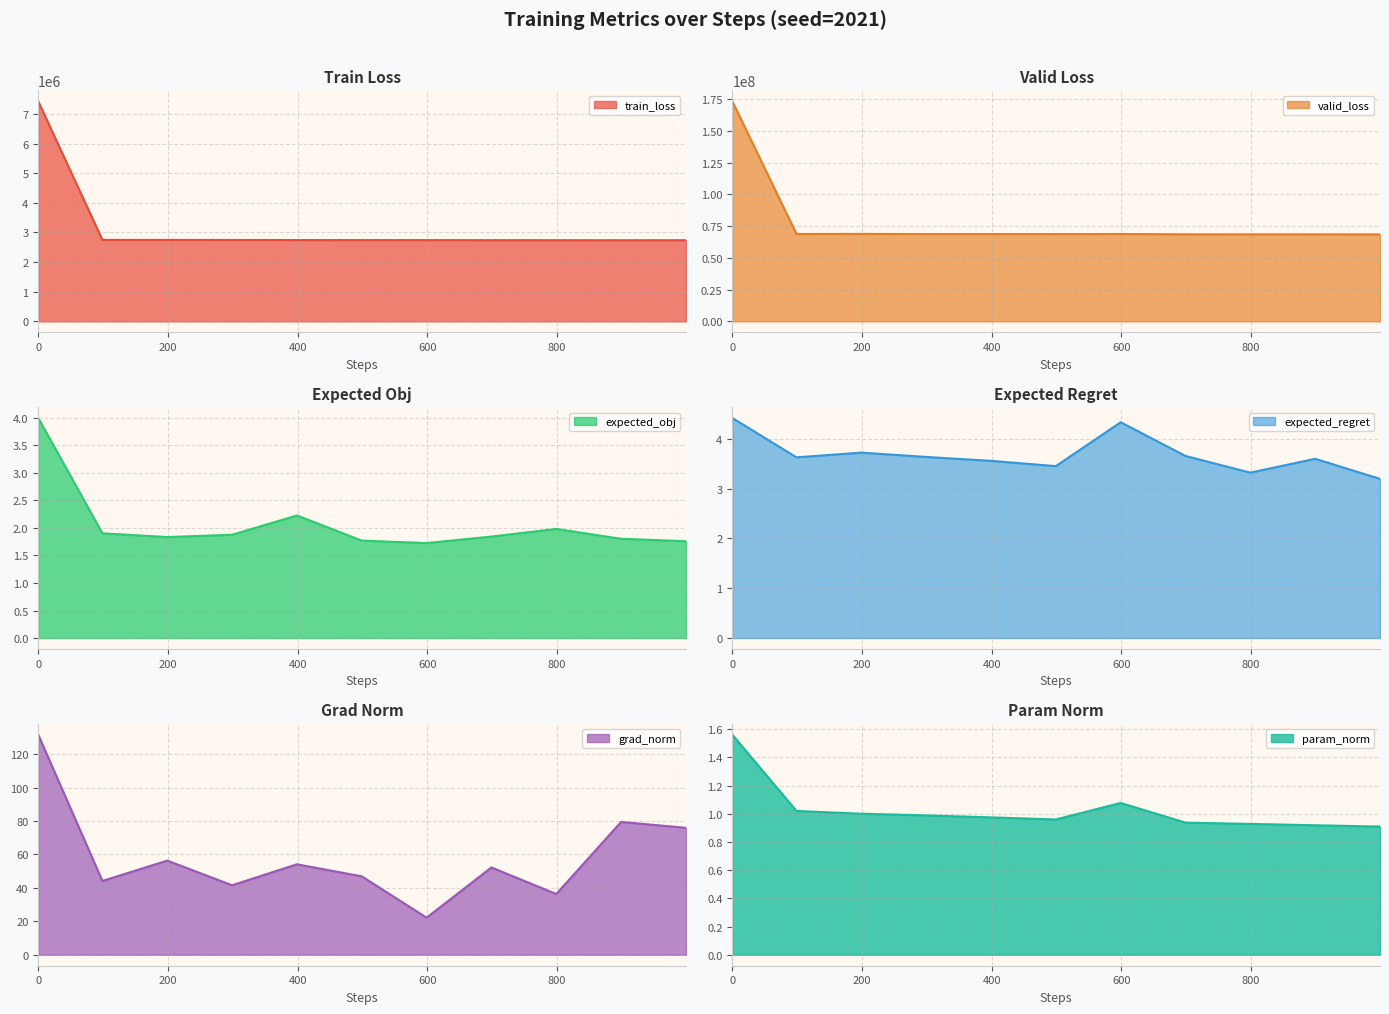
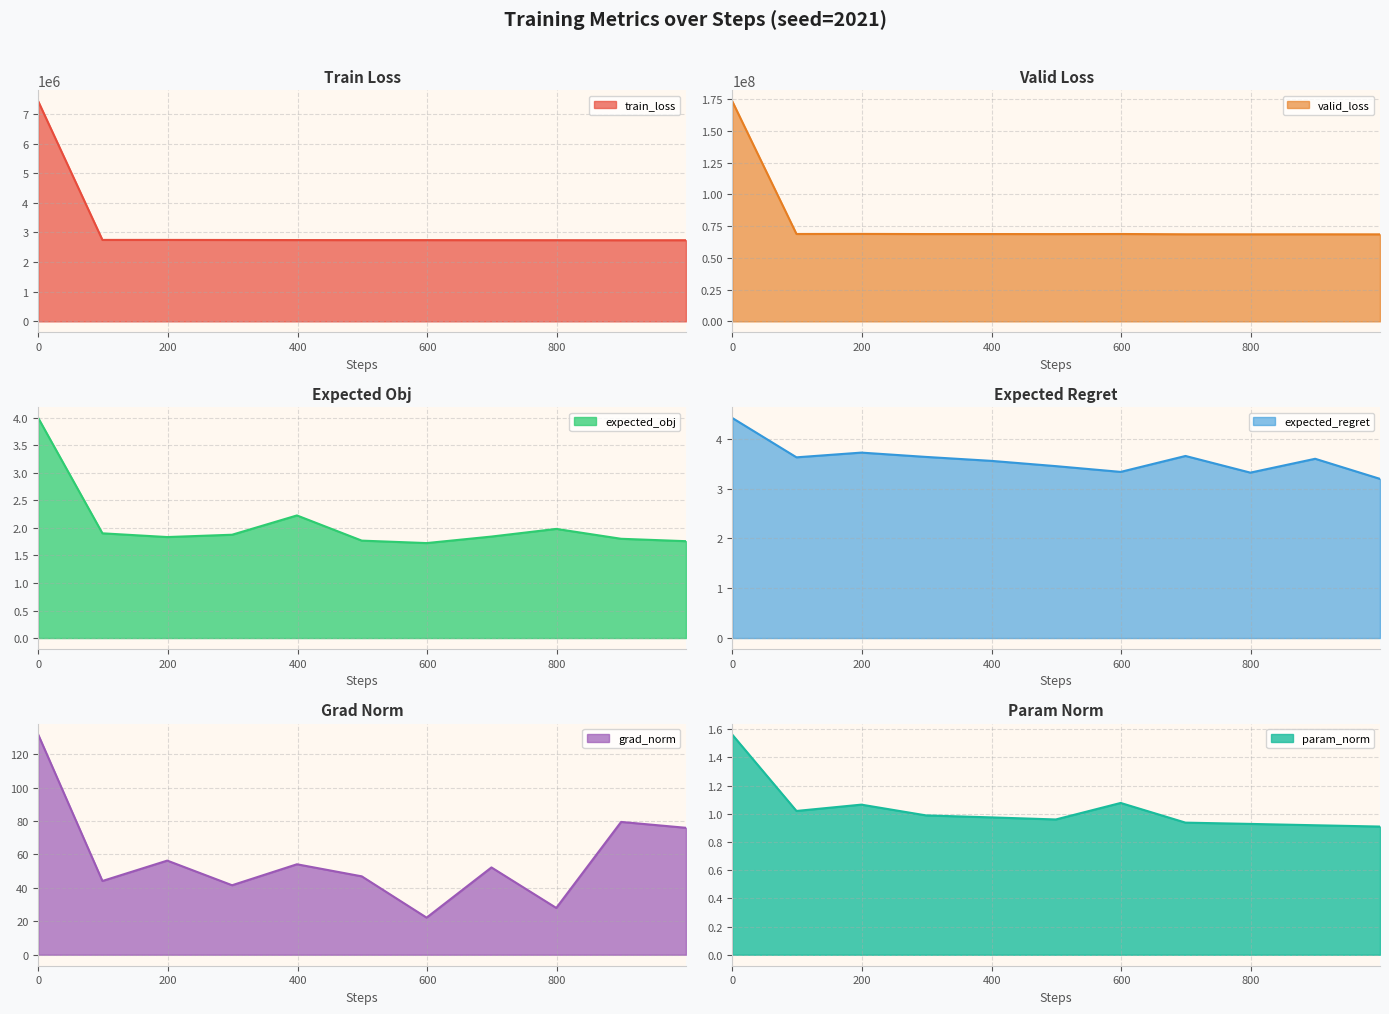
  {
    "Train Loss": {
      "0": 7400000,
      "200": 2700000,
      "400": 2700000,
      "600": 2700000,
      "800": 2700000
    },
    "Valid Loss": {
      "0": 173000000,
      "200": 69000000,
      "400": 69000000,
      "600": 69000000,
      "800": 69000000
    },
    "Expected Obj": {
      "0": 4.0,
      "200": 1.8,
      "400": 2.2,
      "600": 1.7,
      "800": 2.0
    },
    "Expected Regret": {
      "0": 4.4,
      "200": 3.7,
      "400": 3.6,
-     "600": 4.3,
+     "600": 3.3,
      "800": 3.3
    },
    "Grad Norm": {
      "0": 132,
      "200": 56,
      "400": 54,
      "600": 22,
-     "800": 36
+     "800": 28
    },
    "Param Norm": {
      "0": 1.56,
-     "200": 1.00,
+     "200": 1.06,
      "400": 0.97,
      "600": 1.08,
      "800": 0.93
    }
  }
